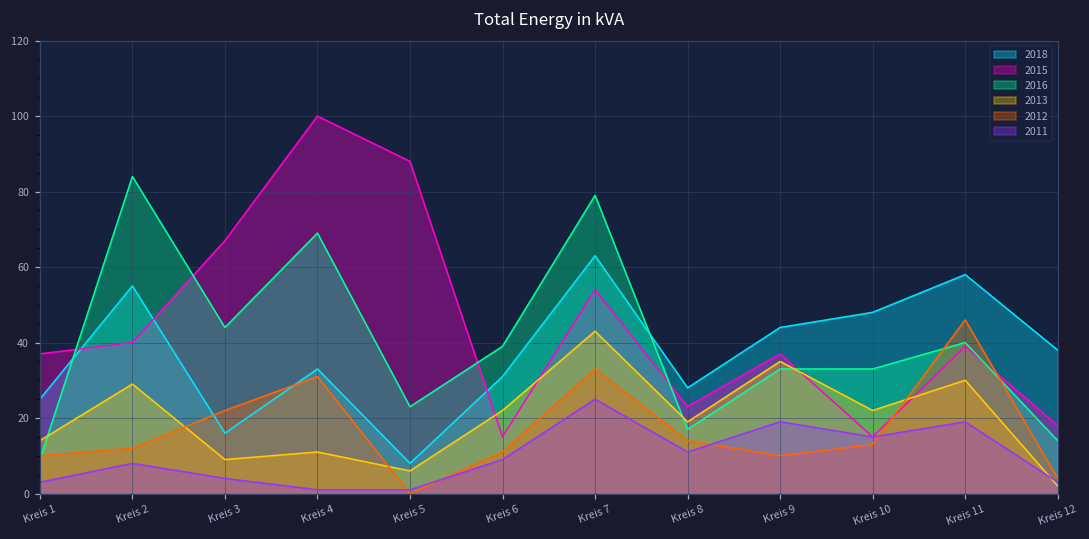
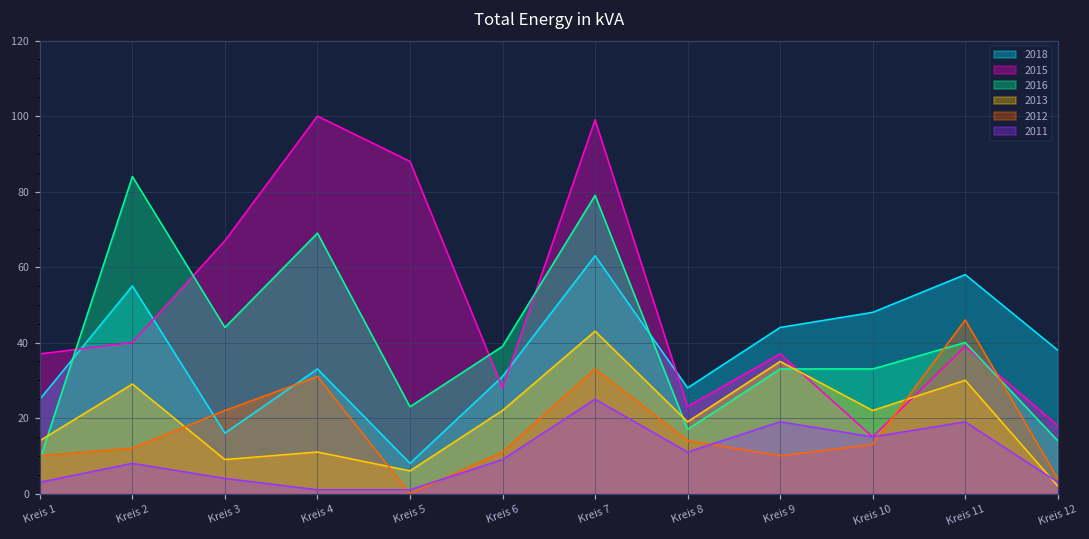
  {
    "2015": {
      "Kreis 1": 37,
      "Kreis 2": 40,
      "Kreis 3": 67,
      "Kreis 4": 100,
      "Kreis 5": 88,
-     "Kreis 6": 15,
-     "Kreis 7": 54,
+     "Kreis 6": 28,
+     "Kreis 7": 99,
      "Kreis 8": 23,
      "Kreis 9": 37,
      "Kreis 11": 39,
      "Kreis 12": 18
    },
    "2011": {
      "Kreis 1": 3,
      "Kreis 2": 8,
      "Kreis 3": 4,
      "Kreis 4": 1,
      "Kreis 5": 1,
      "Kreis 6": 9,
      "Kreis 7": 25,
      "Kreis 8": 11,
      "Kreis 9": 19,
      "Kreis 11": 19,
      "Kreis 12": 3
    }
  }
